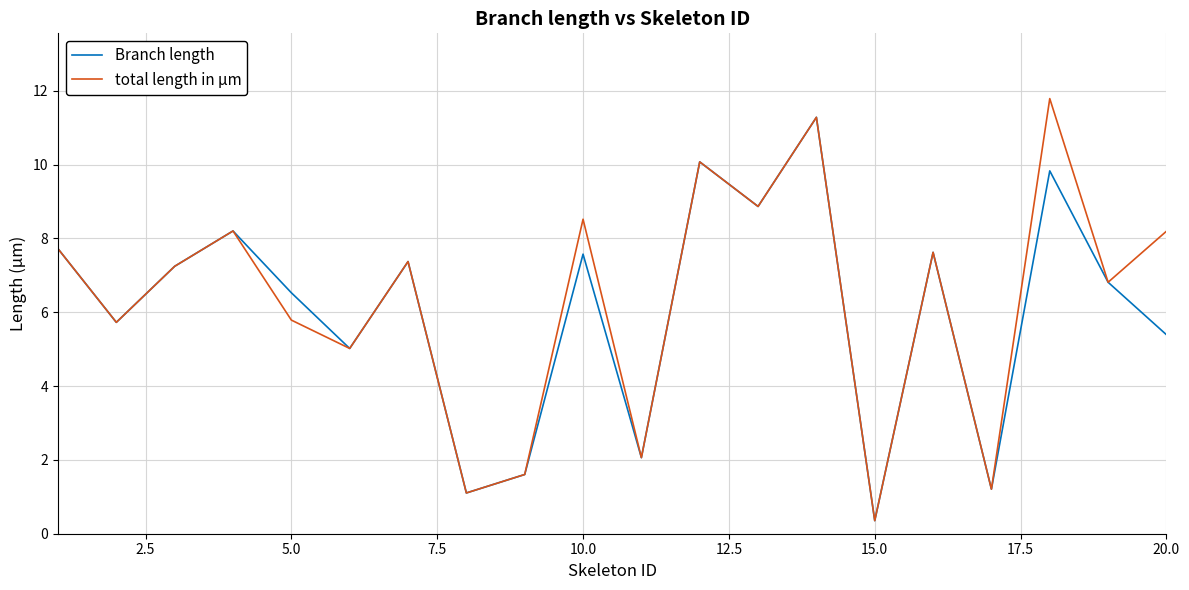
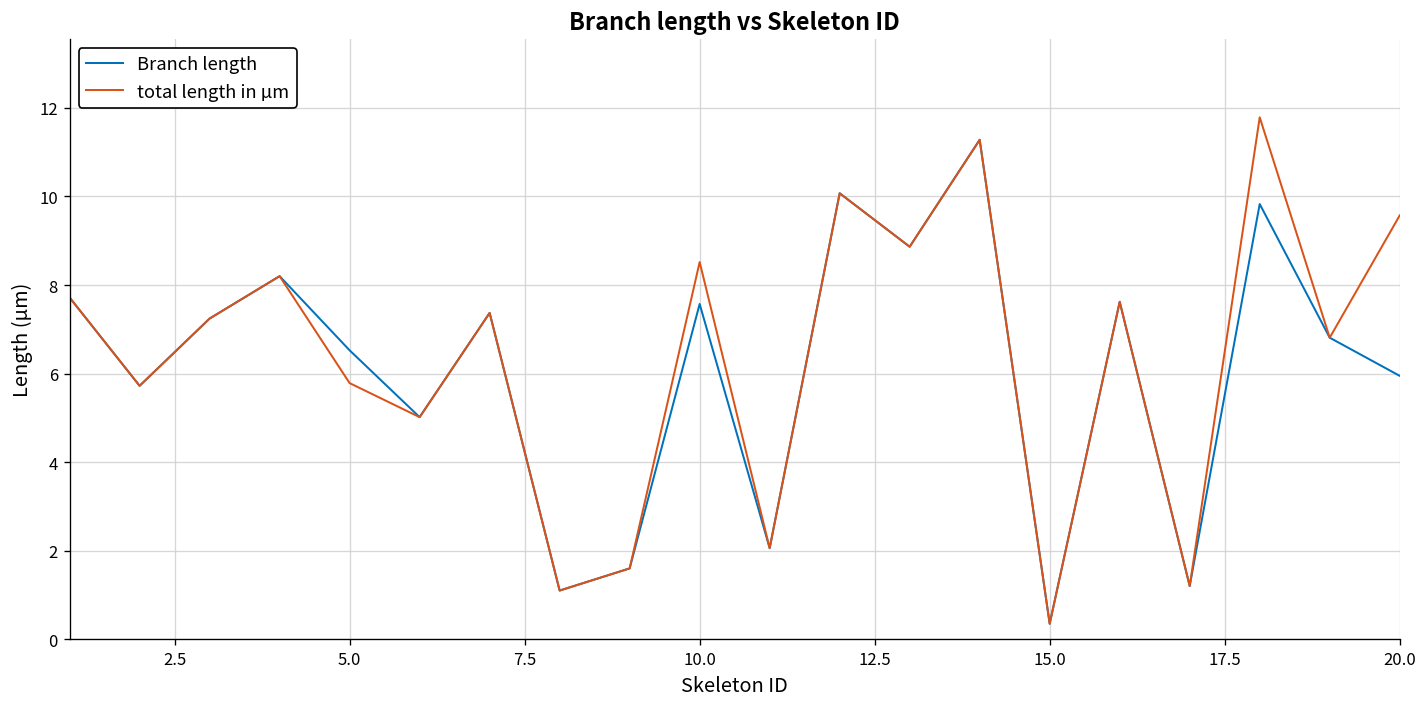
  {
    "Branch length": {
      "5.0": 6.5,
      "10.0": 7.6,
-     "20.0": 5.4
+     "20.0": 6.0
    },
    "total length in µm": {
      "5.0": 5.8,
      "10.0": 8.5,
-     "20.0": 8.2
+     "20.0": 9.6
    }
  }
